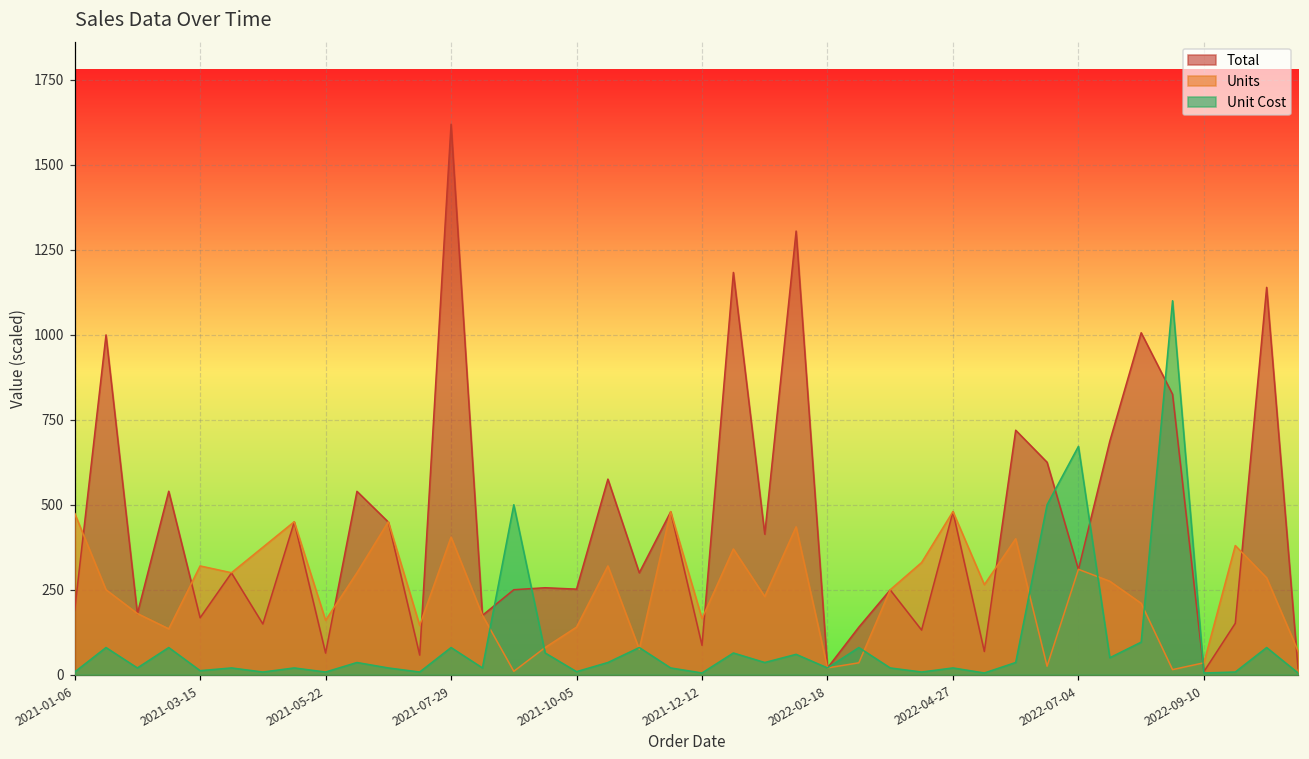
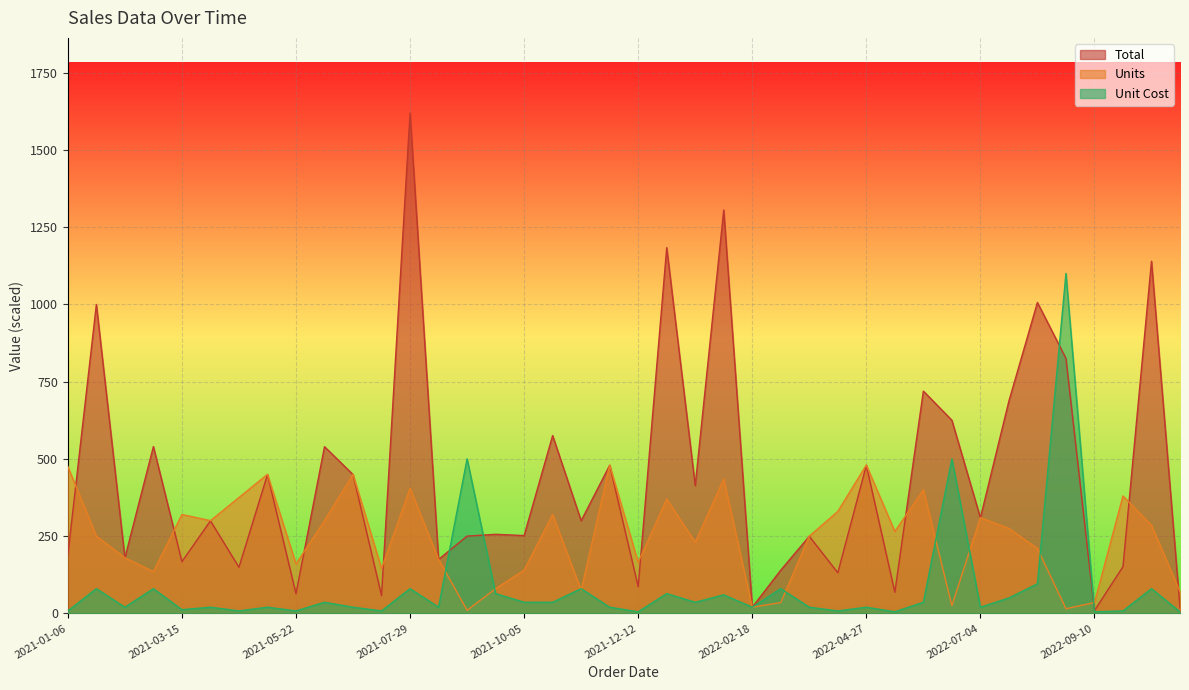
  {
    "Total": {
      "2021-01-06": 190,
      "2021-03-15": 170,
      "2021-05-22": 60,
      "2021-07-29": 1620,
      "2021-10-05": 250,
      "2021-12-12": 90
    },
    "Units": {
      "2021-01-06": 480,
      "2021-03-15": 320,
      "2021-05-22": 160,
      "2021-07-29": 410,
      "2021-10-05": 140,
      "2021-12-12": 170,
      "2022-09-10": 40
    },
    "Unit Cost": {
      "2021-01-06": 10,
      "2021-03-15": 10,
      "2021-05-22": 10,
      "2021-07-29": 80,
-     "2021-10-05": 10,
+     "2021-10-05": 40,
      "2021-12-12": 10,
      "2022-04-27": 20,
-     "2022-07-04": 670
+     "2022-07-04": 20
    }
  }
